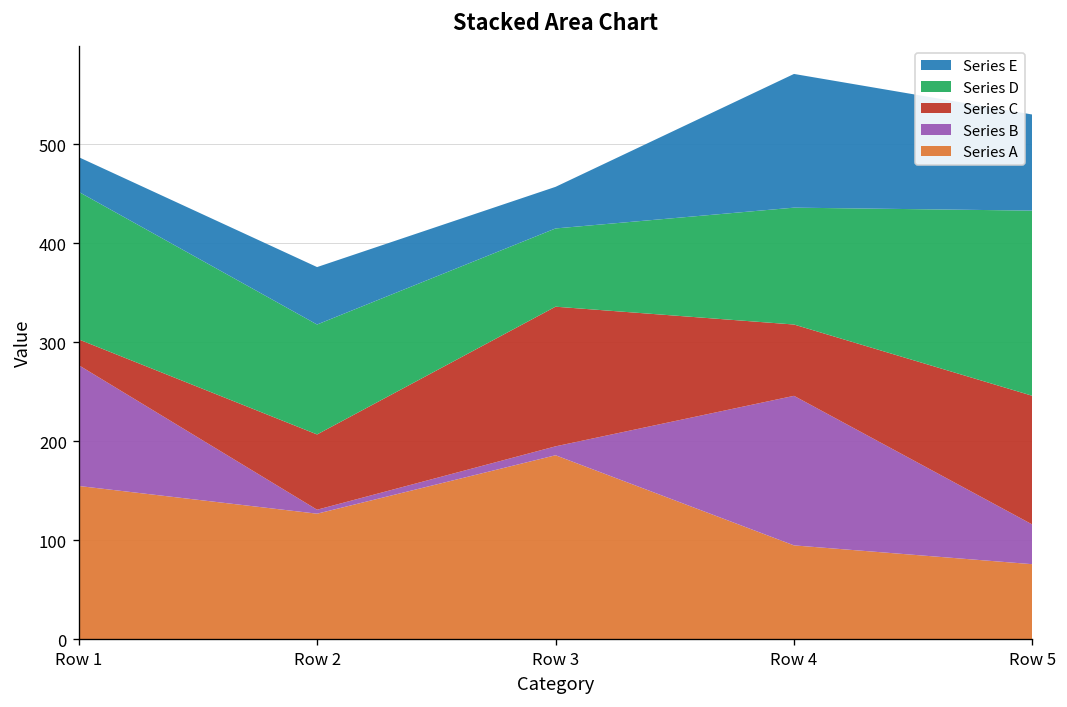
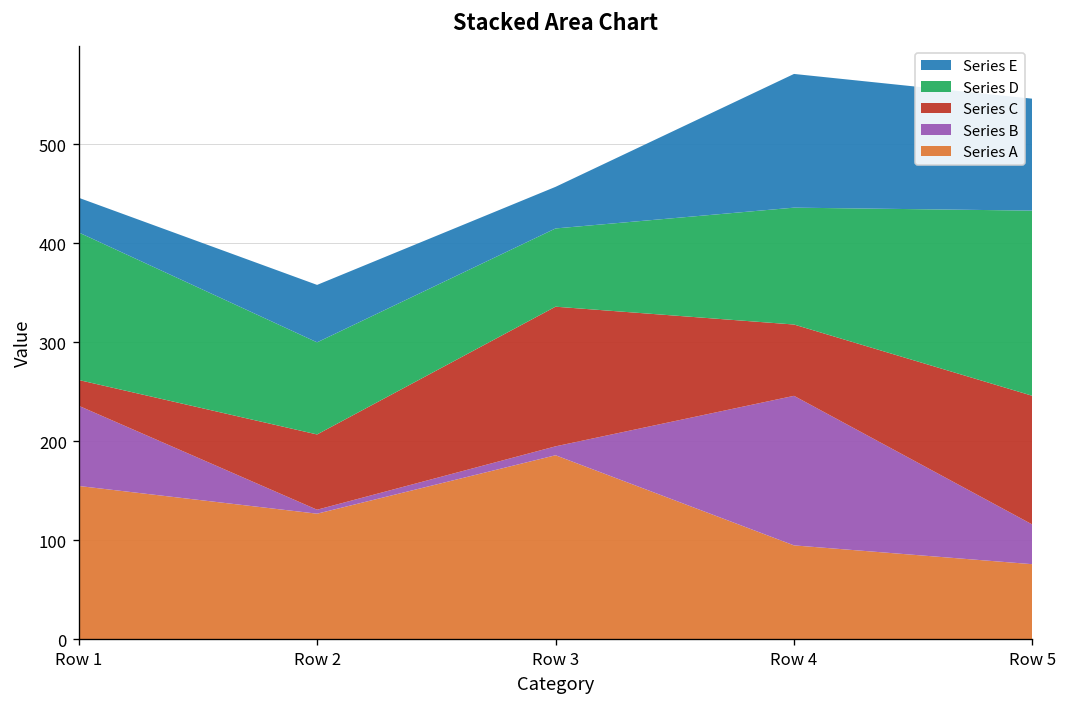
  {
    "Series A": {
      "Row 1": 160,
      "Row 2": 130,
      "Row 3": 190,
      "Row 4": 100,
      "Row 5": 80
    },
    "Series B": {
-     "Row 1": 120,
+     "Row 1": 80,
      "Row 2": 0,
      "Row 3": 10,
      "Row 4": 150,
      "Row 5": 40
    },
    "Series C": {
      "Row 1": 30,
      "Row 2": 80,
      "Row 3": 140,
      "Row 4": 70,
      "Row 5": 130
    },
    "Series D": {
      "Row 1": 150,
-     "Row 2": 110,
+     "Row 2": 90,
      "Row 3": 80,
      "Row 4": 120,
      "Row 5": 190
    },
    "Series E": {
      "Row 1": 40,
      "Row 2": 60,
      "Row 3": 40,
      "Row 4": 140,
-     "Row 5": 100
+     "Row 5": 110
    }
  }
